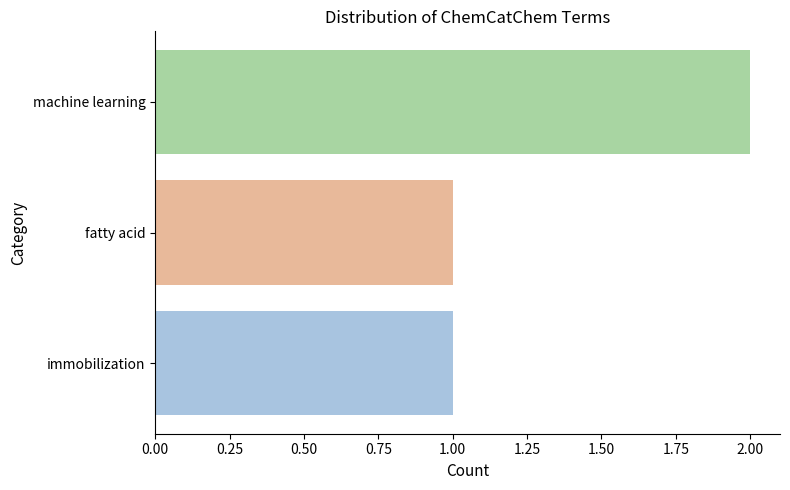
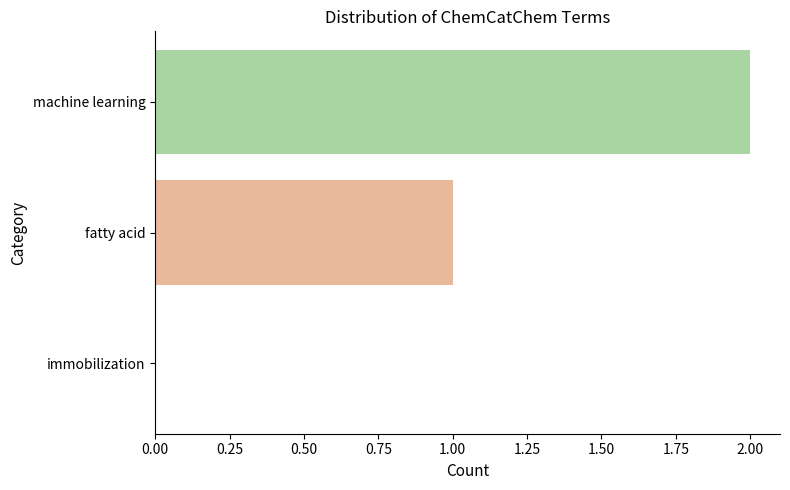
  {
    "machine learning": 2,
    "fatty acid": 1,
-   "immobilization": 1
+   "immobilization": 0
  }
